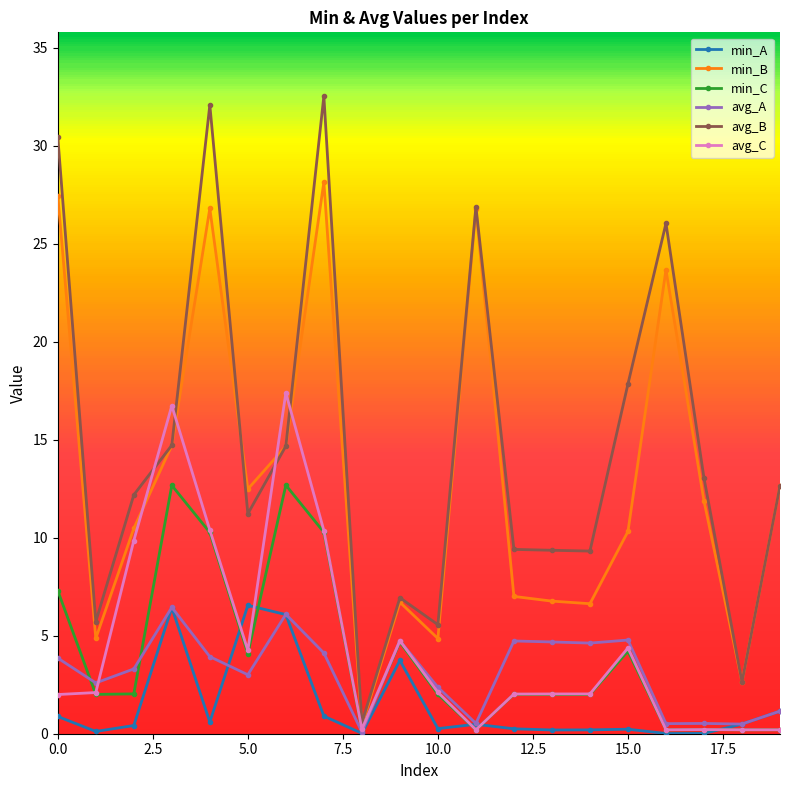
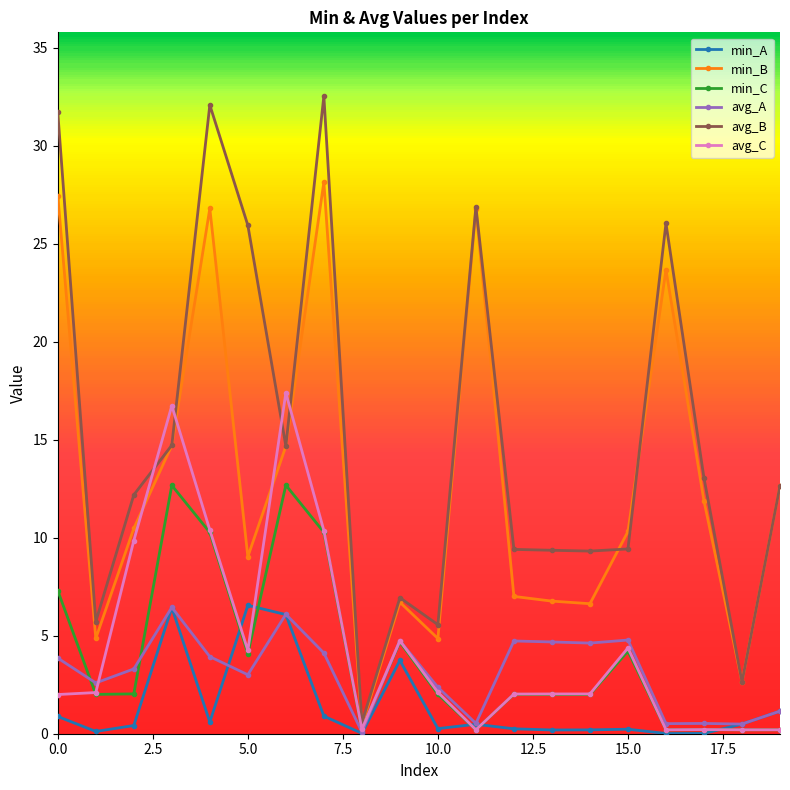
  {
    "min_A": {
      "0.0": 0.9,
      "5.0": 6.6,
      "10.0": 0.3,
      "15.0": 0.2
    },
    "min_B": {
      "0.0": 27.5,
-     "5.0": 12.5,
+     "5.0": 9.0,
      "10.0": 4.9,
      "15.0": 10.3
    },
    "min_C": {
      "0.0": 7.3,
      "5.0": 4.1,
      "15.0": 4.2
    },
    "avg_A": {
      "0.0": 3.9,
      "5.0": 3.0,
      "10.0": 2.4,
      "15.0": 4.8
    },
    "avg_B": {
-     "0.0": 30.5,
-     "5.0": 11.2,
+     "0.0": 31.7,
+     "5.0": 25.9,
      "10.0": 5.6,
-     "15.0": 17.9
+     "15.0": 9.4
    },
    "avg_C": {
      "0.0": 2.0,
      "5.0": 4.3,
      "15.0": 4.4
    }
  }
